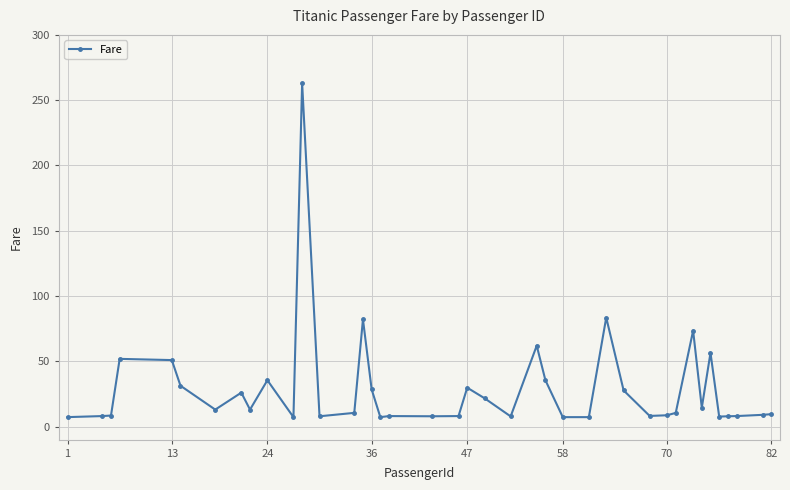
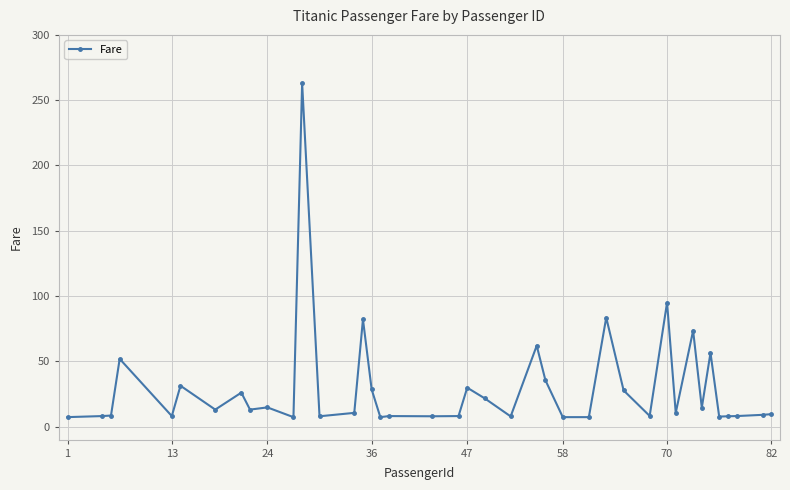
  {
    "1": 7,
-   "13": 51,
-   "24": 36,
+   "13": 8,
+   "24": 15,
    "36": 29,
    "47": 30,
    "58": 7,
-   "70": 9,
+   "70": 95,
    "82": 10
  }
